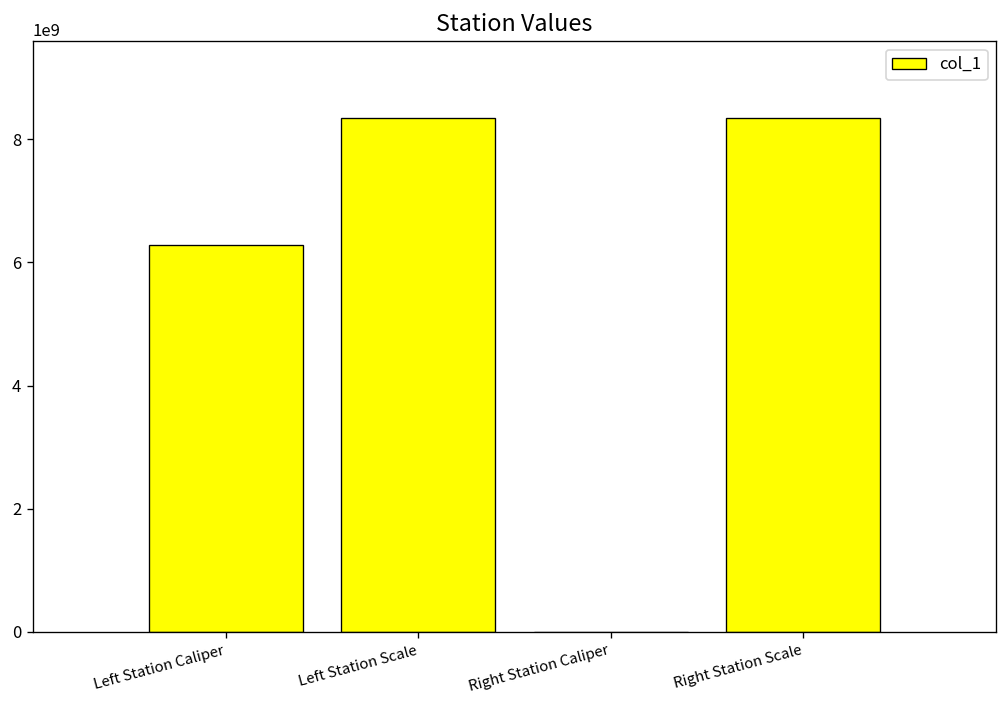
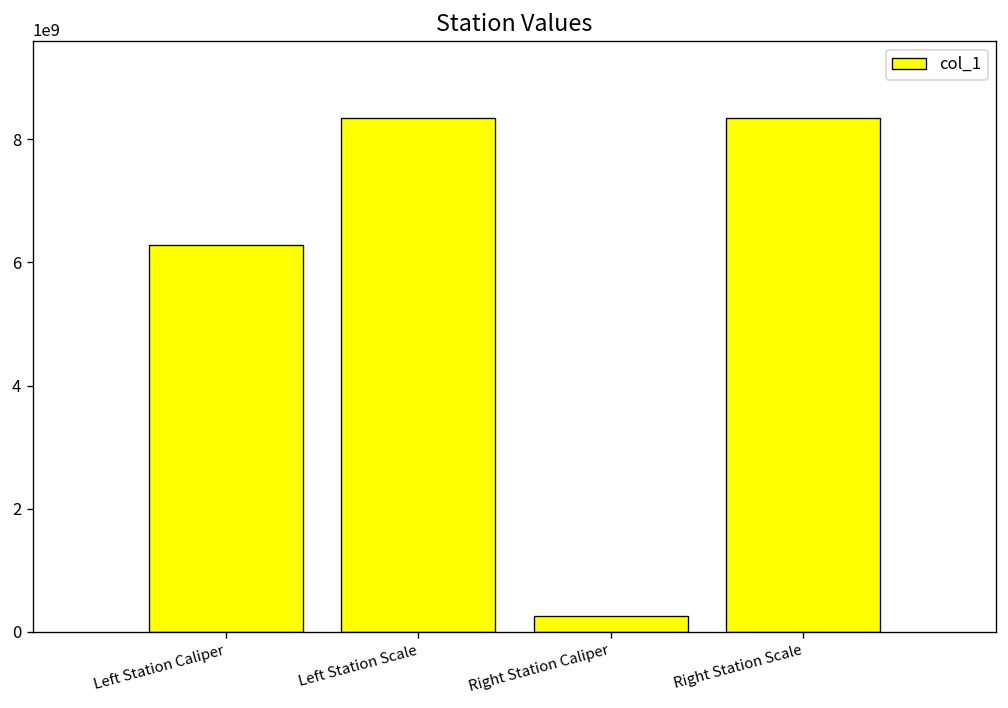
  {
    "Left Station Caliper": 6300000000,
    "Left Station Scale": 8300000000,
-   "Right Station Caliper": 0,
+   "Right Station Caliper": 300000000,
    "Right Station Scale": 8300000000
  }
